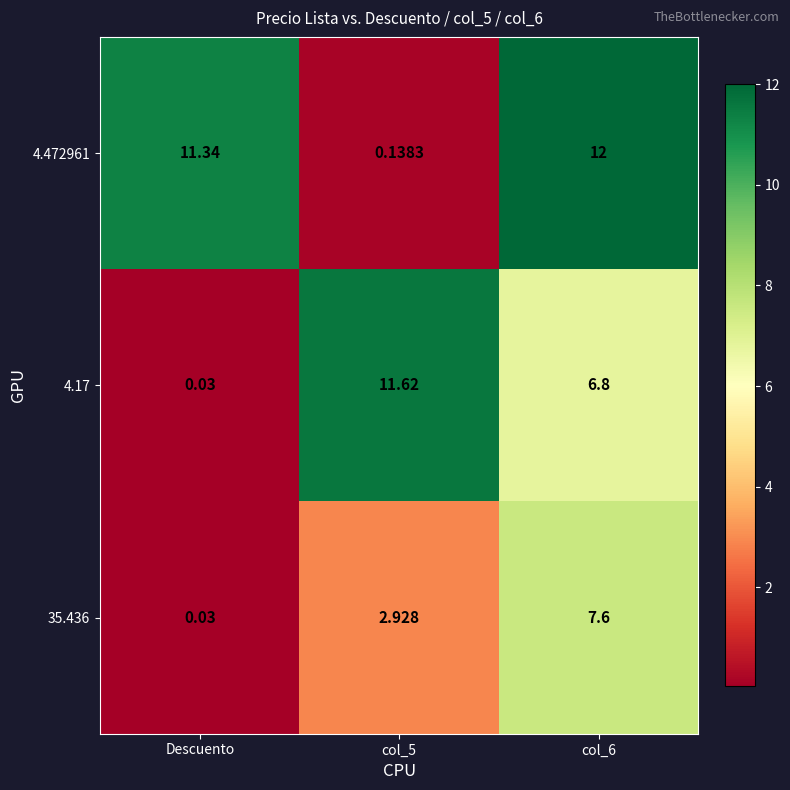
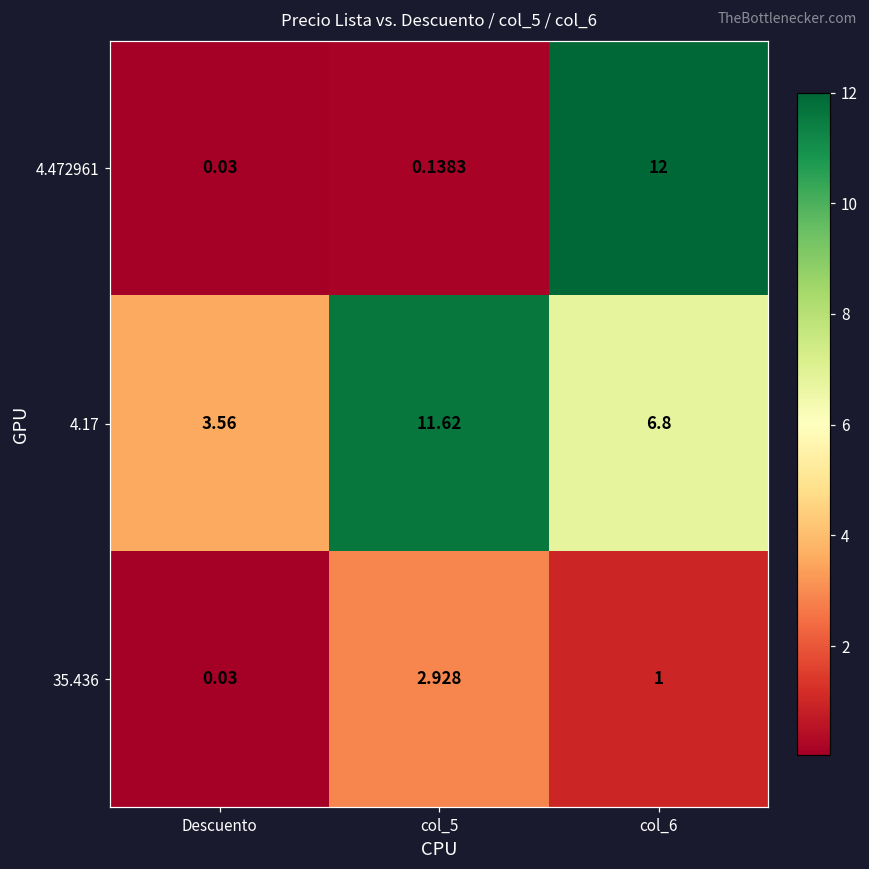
  {
    "4.472961": {
-     "Descuento": 11.34,
+     "Descuento": 0.03,
      "col_5": 0.1383,
      "col_6": 12
    },
    "4.17": {
-     "Descuento": 0.03,
+     "Descuento": 3.56,
      "col_5": 11.62,
      "col_6": 6.8
    },
    "35.436": {
      "Descuento": 0.03,
      "col_5": 2.928,
-     "col_6": 7.6
+     "col_6": 1
    }
  }
